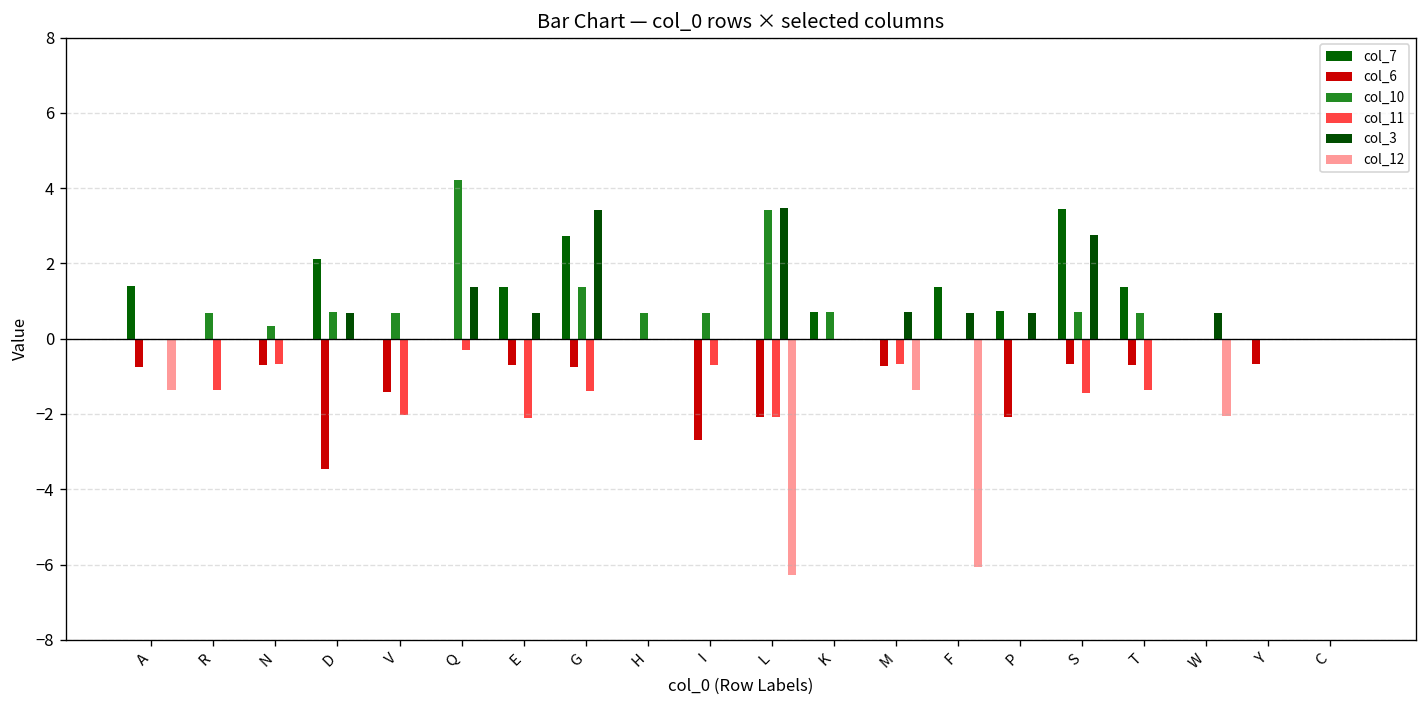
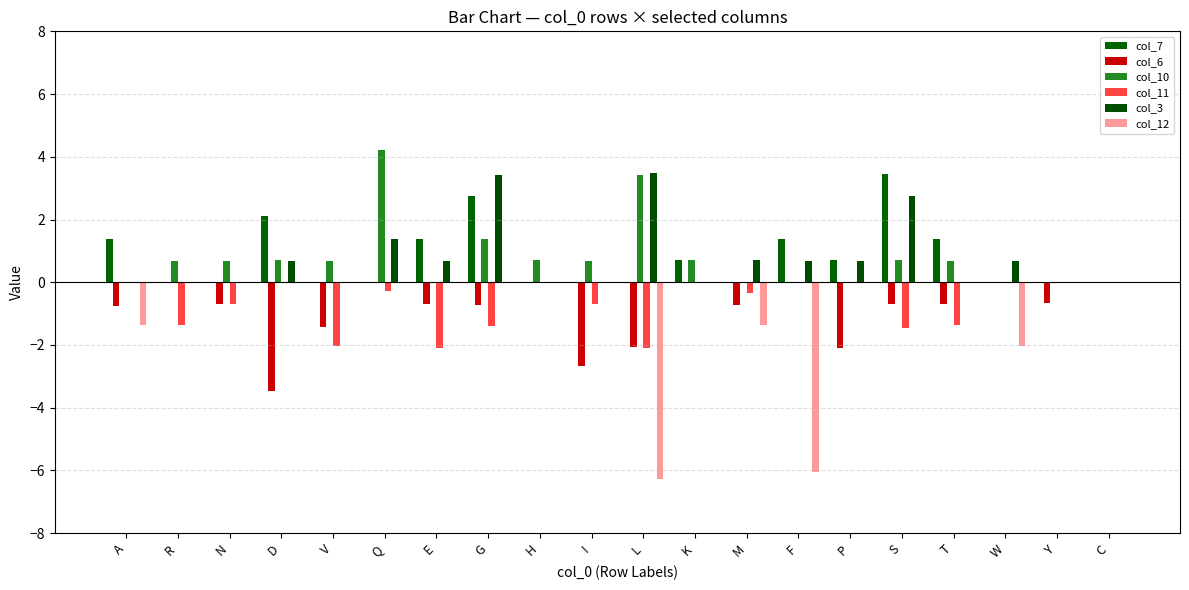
  {
    "col_6": {
      "A": -0.7,
      "R": 0.0,
      "N": -0.7,
      "D": -3.5,
      "V": -1.4,
      "Q": 0.0,
      "E": -0.7,
      "G": -0.7,
      "H": 0.0,
      "I": -2.7,
      "L": -2.1,
      "K": 0.0,
      "M": -0.7,
      "F": 0.0,
      "P": -2.1,
      "S": -0.7,
      "T": -0.7,
      "W": 0.0,
      "Y": -0.7,
      "C": 0.0
    },
    "col_10": {
      "A": 0.0,
      "R": 0.7,
-     "N": 0.3,
+     "N": 0.7,
      "D": 0.7,
      "V": 0.7,
      "Q": 4.2,
      "E": 0.0,
      "G": 1.4,
      "H": 0.7,
      "I": 0.7,
      "L": 3.4,
      "K": 0.7,
      "M": 0.0,
      "F": 0.0,
      "P": 0.0,
      "S": 0.7,
      "T": 0.7,
      "W": 0.0,
      "Y": 0.0,
      "C": 0.0
    },
    "col_11": {
      "A": 0.0,
      "R": -1.4,
      "N": -0.7,
      "D": 0.0,
      "V": -2.0,
      "Q": -0.3,
      "E": -2.1,
      "G": -1.4,
      "H": 0.0,
      "I": -0.7,
      "L": -2.1,
      "K": 0.0,
-     "M": -0.7,
+     "M": -0.4,
      "F": 0.0,
      "P": 0.0,
      "S": -1.4,
      "T": -1.4,
      "W": 0.0,
      "Y": 0.0,
      "C": 0.0
    },
    "col_12": {
      "A": -1.4,
      "R": 0.0,
      "N": 0.0,
      "D": 0.0,
      "V": 0.0,
      "Q": 0.0,
      "E": 0.0,
      "G": 0.0,
      "H": 0.0,
      "I": 0.0,
      "L": -6.3,
      "K": 0.0,
      "M": -1.4,
      "F": -6.1,
      "P": 0.0,
      "S": 0.0,
      "T": 0.0,
      "W": -2.0,
      "Y": 0.0,
      "C": 0.0
    }
  }
